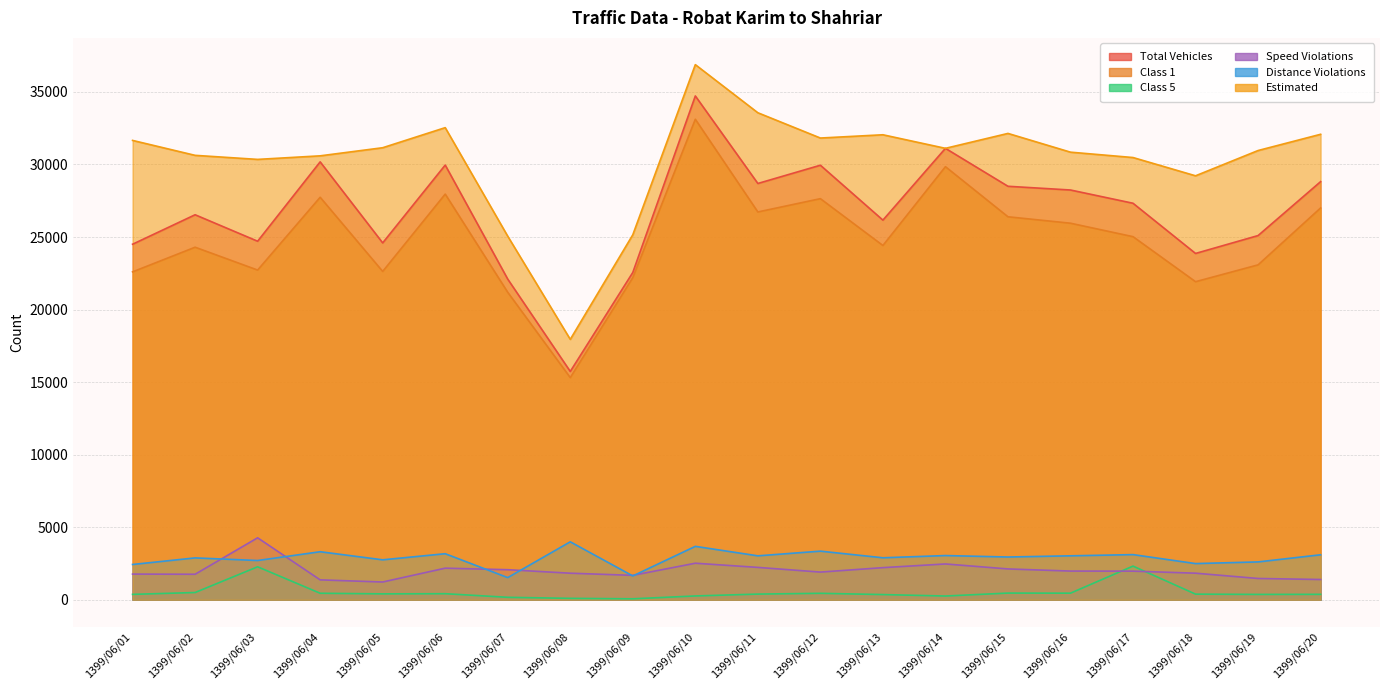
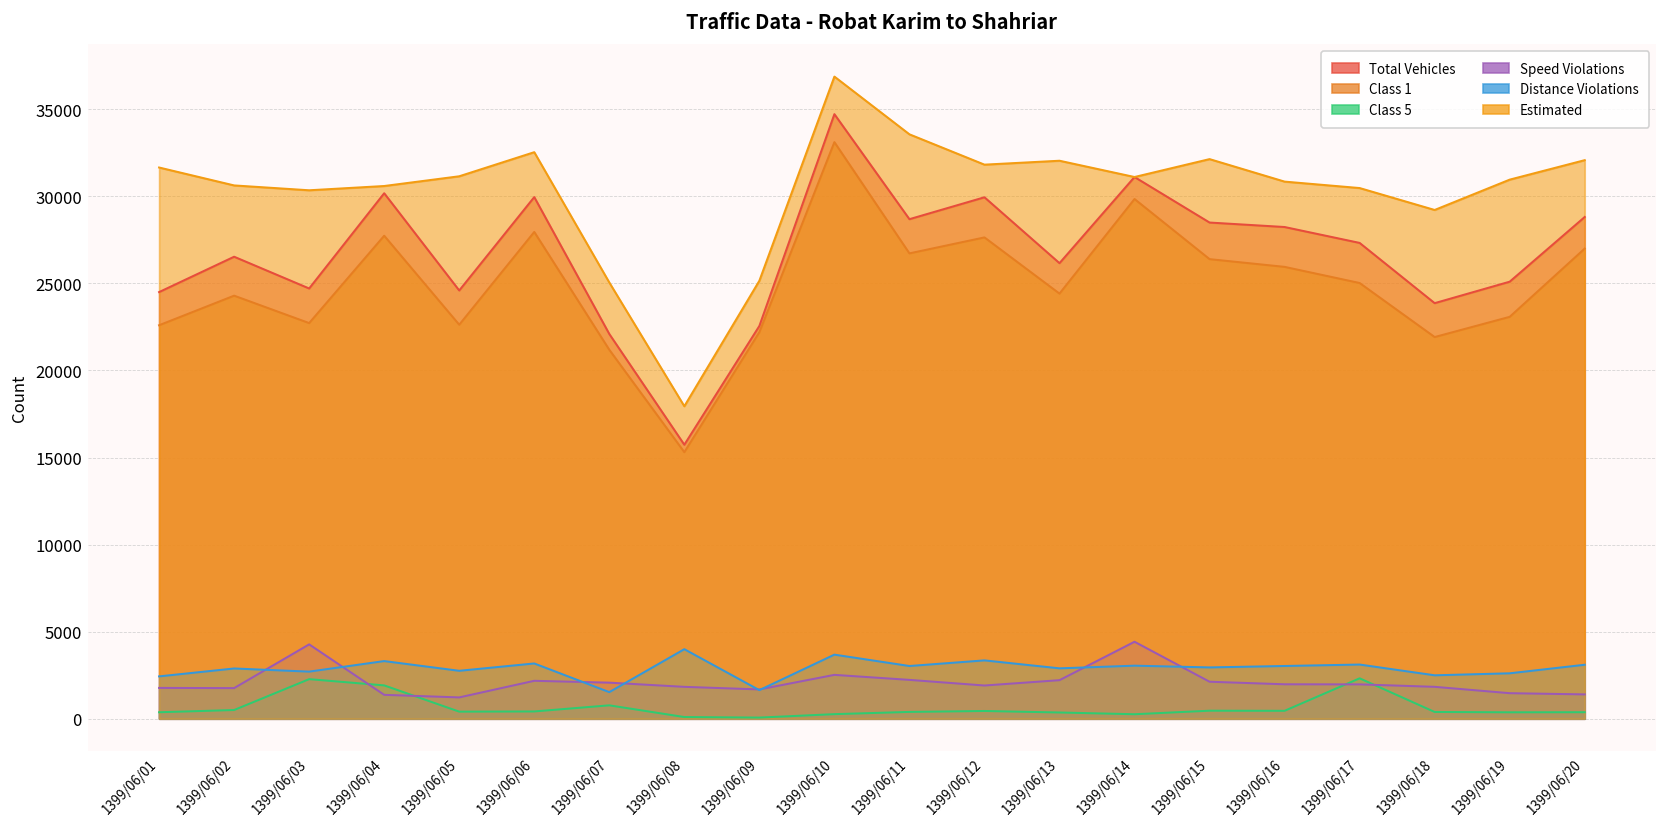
  {
    "Class 5": {
      "1399/06/01": 400,
      "1399/06/02": 500,
      "1399/06/03": 2300,
-     "1399/06/04": 400,
+     "1399/06/04": 1900,
      "1399/06/05": 400,
      "1399/06/06": 400,
-     "1399/06/07": 200,
+     "1399/06/07": 800,
      "1399/06/08": 100,
      "1399/06/09": 100,
      "1399/06/10": 300,
      "1399/06/11": 400,
      "1399/06/12": 400,
      "1399/06/13": 400,
      "1399/06/14": 300,
      "1399/06/15": 500,
      "1399/06/16": 500,
      "1399/06/17": 2300,
      "1399/06/18": 400,
      "1399/06/19": 400,
      "1399/06/20": 400
    },
    "Speed Violations": {
      "1399/06/01": 1800,
      "1399/06/02": 1800,
      "1399/06/03": 4300,
      "1399/06/04": 1400,
      "1399/06/05": 1200,
      "1399/06/06": 2200,
      "1399/06/07": 2100,
      "1399/06/08": 1800,
      "1399/06/10": 2500,
      "1399/06/11": 2200,
      "1399/06/12": 1900,
      "1399/06/13": 2200,
-     "1399/06/14": 2500,
+     "1399/06/14": 4400,
      "1399/06/15": 2100,
      "1399/06/16": 2000,
      "1399/06/17": 2000,
      "1399/06/18": 1800,
      "1399/06/19": 1500,
      "1399/06/20": 1400
    },
    "Distance Violations": {
      "1399/06/01": 2400,
      "1399/06/02": 2900,
      "1399/06/03": 2700,
      "1399/06/04": 3300,
      "1399/06/05": 2800,
      "1399/06/06": 3200,
      "1399/06/07": 1500,
      "1399/06/08": 4000,
      "1399/06/10": 3700,
      "1399/06/11": 3000,
      "1399/06/12": 3400,
      "1399/06/13": 2900,
      "1399/06/14": 3000,
      "1399/06/15": 2900,
      "1399/06/16": 3000,
      "1399/06/17": 3100,
      "1399/06/18": 2500,
      "1399/06/19": 2600,
      "1399/06/20": 3100
    }
  }
